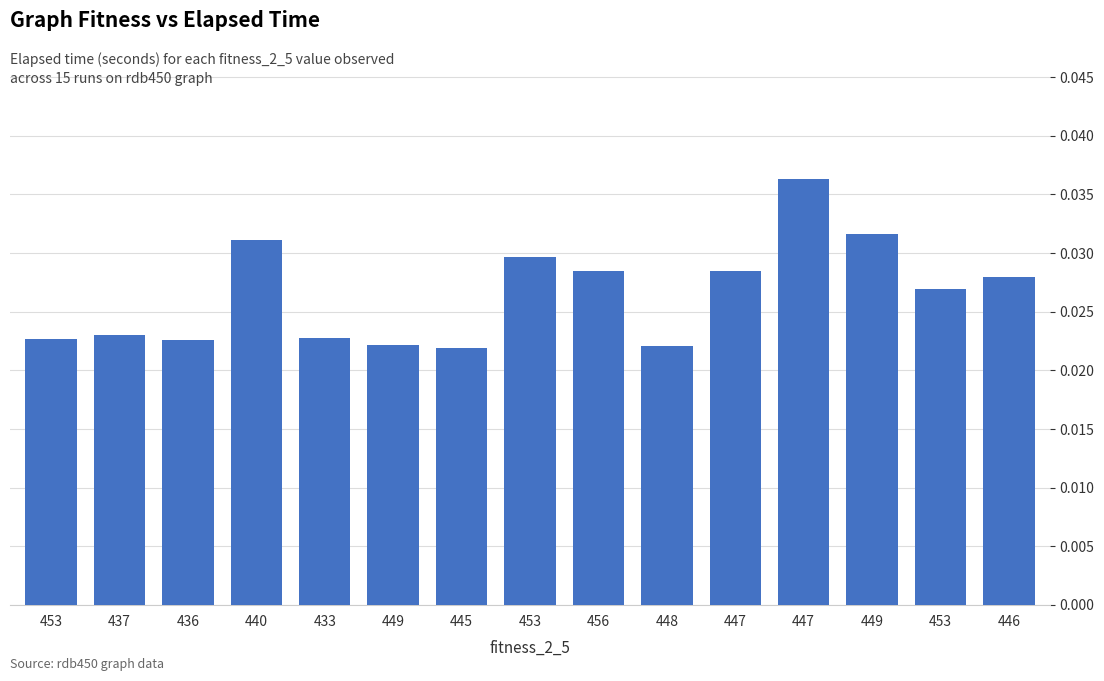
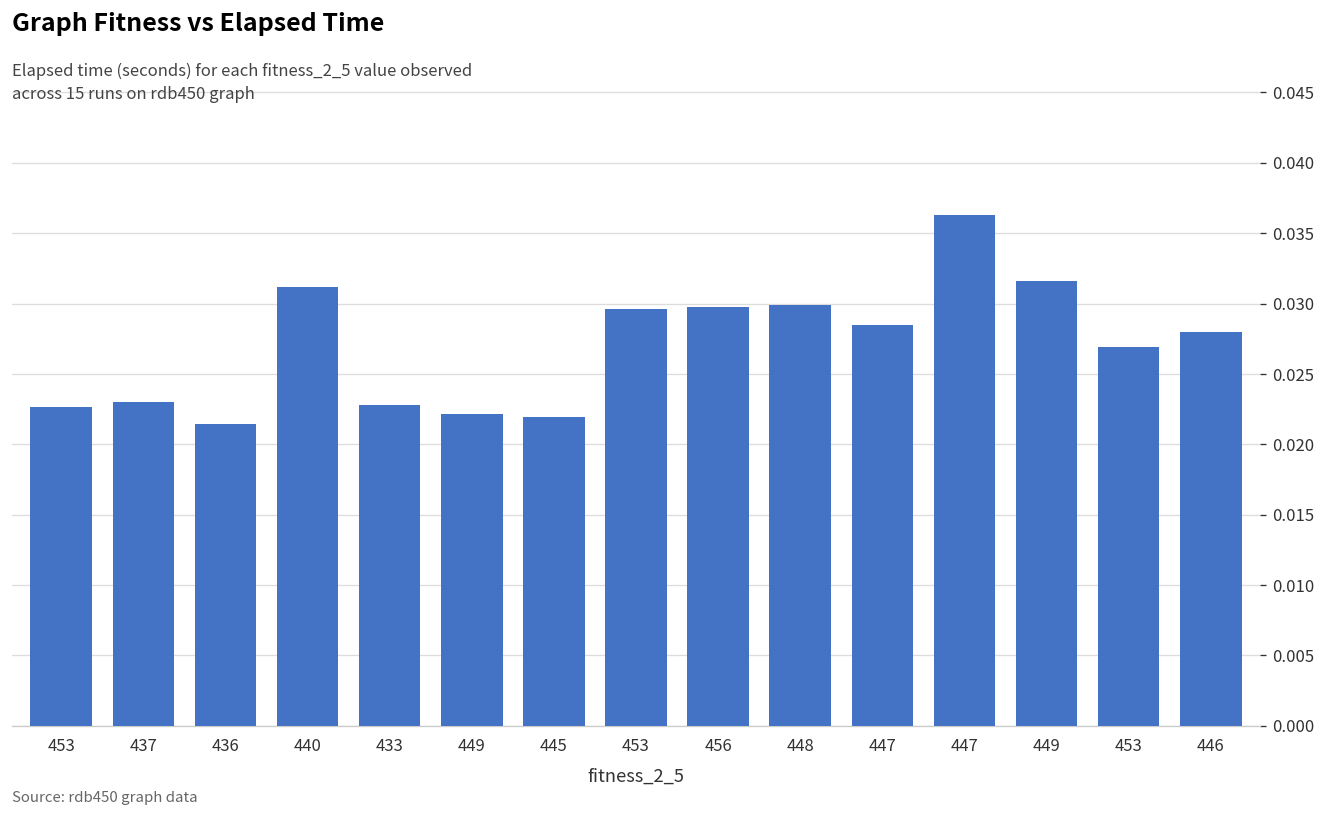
  {
    "437": 0.0230,
-   "436": 0.0226,
+   "436": 0.0214,
    "440": 0.0311,
    "433": 0.0228,
    "445": 0.0219,
-   "456": 0.0284,
-   "448": 0.0221,
+   "456": 0.0297,
+   "448": 0.0299,
    "446": 0.0280
  }
